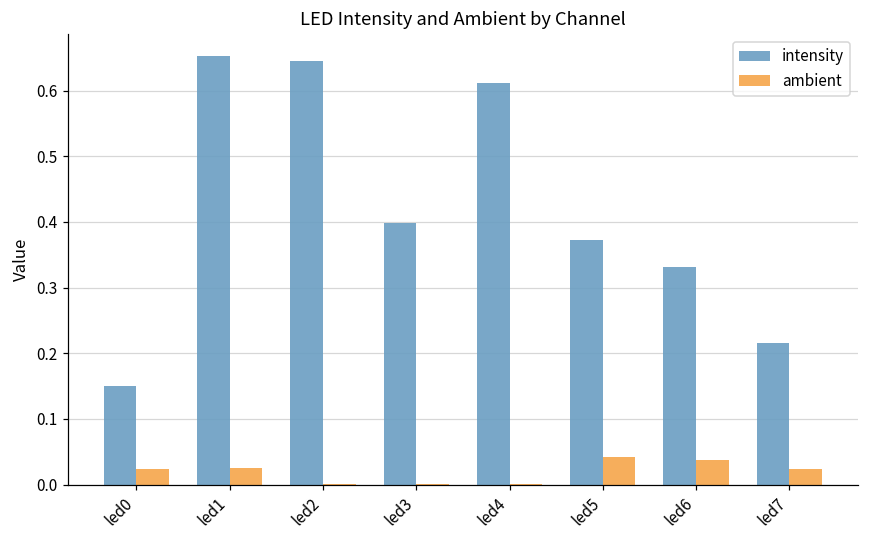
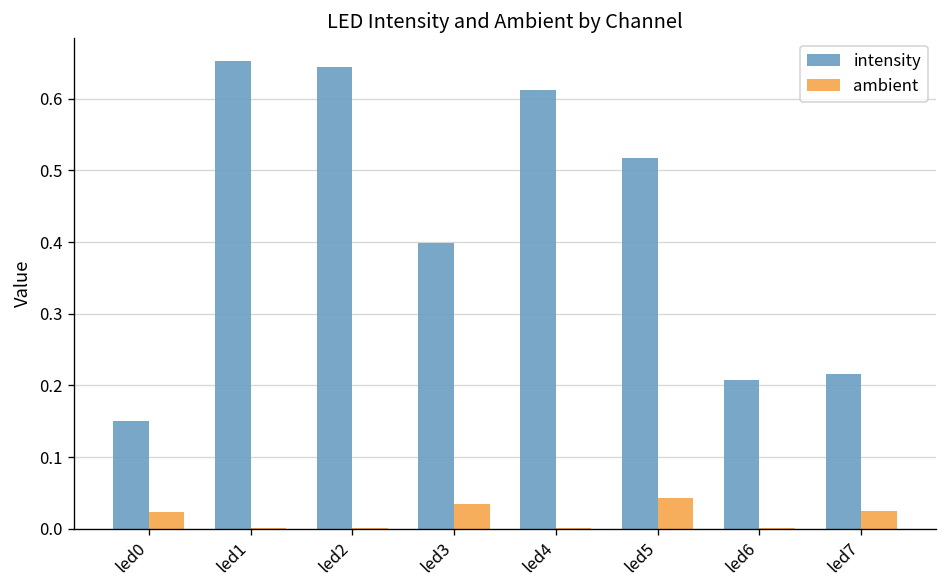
  {
    "intensity": {
      "led0": 0.15,
      "led1": 0.65,
      "led2": 0.64,
      "led3": 0.40,
      "led4": 0.61,
-     "led5": 0.37,
-     "led6": 0.33,
+     "led5": 0.52,
+     "led6": 0.21,
      "led7": 0.22
    },
    "ambient": {
      "led0": 0.02,
-     "led1": 0.02,
-     "led3": 0.00,
+     "led1": 0.00,
+     "led3": 0.03,
      "led5": 0.04,
-     "led6": 0.04,
+     "led6": 0.00,
      "led7": 0.02
    }
  }
